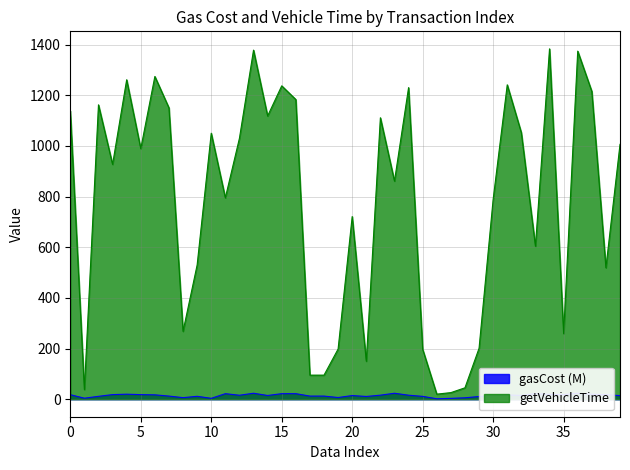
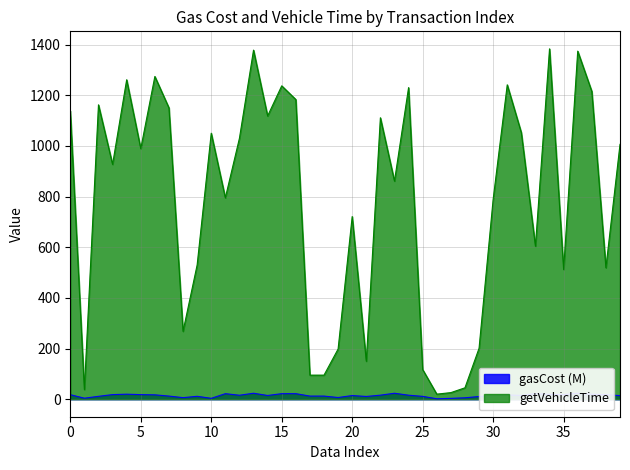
  {
    "gasCost (M)": {
      "0": 20,
      "5": 20,
      "10": 0,
      "15": 20,
      "20": 10,
      "25": 10
    },
    "getVehicleTime": {
      "0": 1140,
      "5": 990,
      "10": 1050,
      "15": 1240,
      "20": 720,
-     "25": 200,
+     "25": 120,
      "30": 790,
-     "35": 260
+     "35": 510
    }
  }
